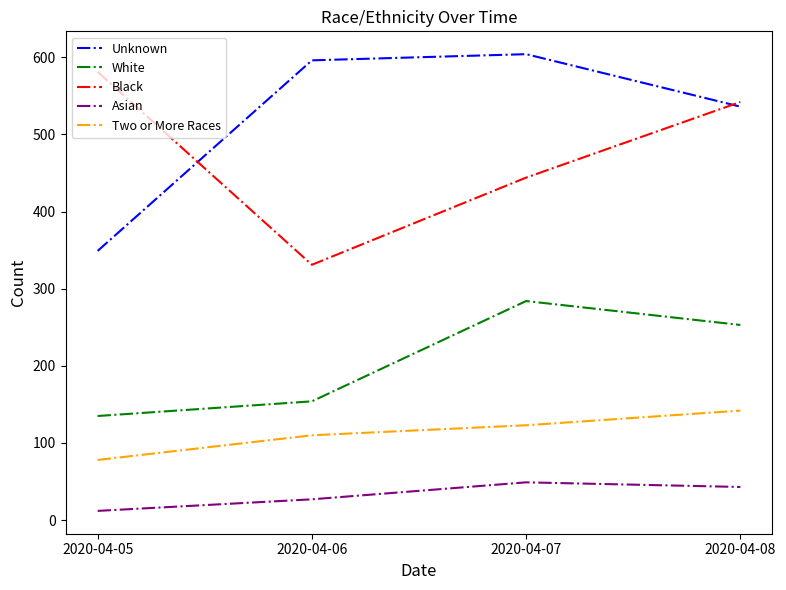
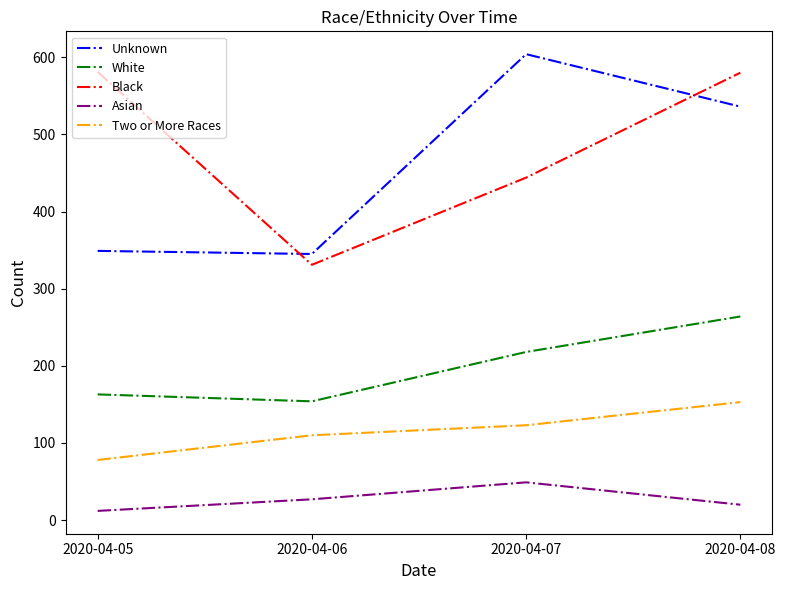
  {
    "Unknown": {
      "2020-04-05": 350,
-     "2020-04-06": 600,
+     "2020-04-06": 350,
      "2020-04-07": 600,
      "2020-04-08": 540
    },
    "White": {
-     "2020-04-05": 140,
+     "2020-04-05": 160,
      "2020-04-06": 150,
-     "2020-04-07": 280,
-     "2020-04-08": 250
+     "2020-04-07": 220,
+     "2020-04-08": 260
    },
    "Black": {
      "2020-04-06": 330,
      "2020-04-07": 440,
-     "2020-04-08": 540
+     "2020-04-08": 580
    },
    "Asian": {
      "2020-04-05": 10,
      "2020-04-06": 30,
      "2020-04-07": 50,
-     "2020-04-08": 40
+     "2020-04-08": 20
    },
    "Two or More Races": {
      "2020-04-05": 80,
      "2020-04-06": 110,
      "2020-04-07": 120,
-     "2020-04-08": 140
+     "2020-04-08": 150
    }
  }
